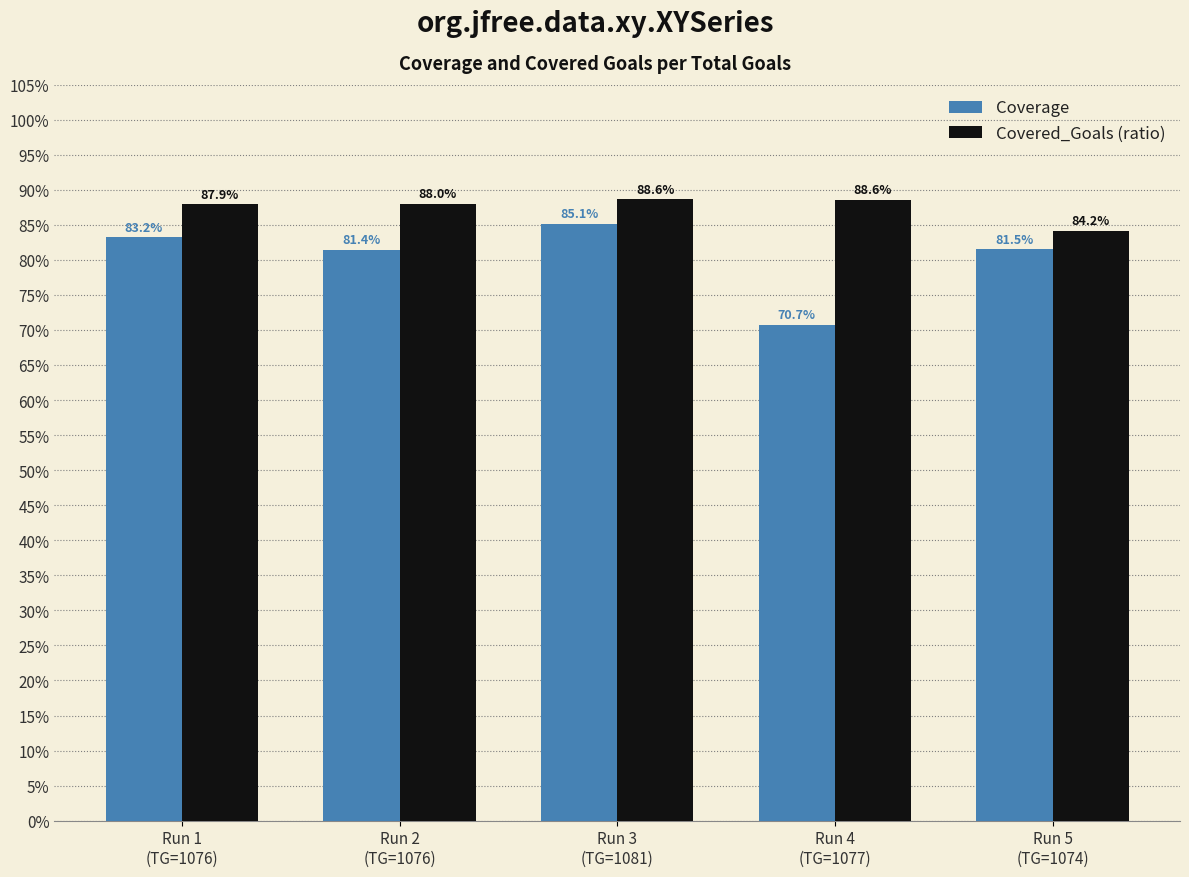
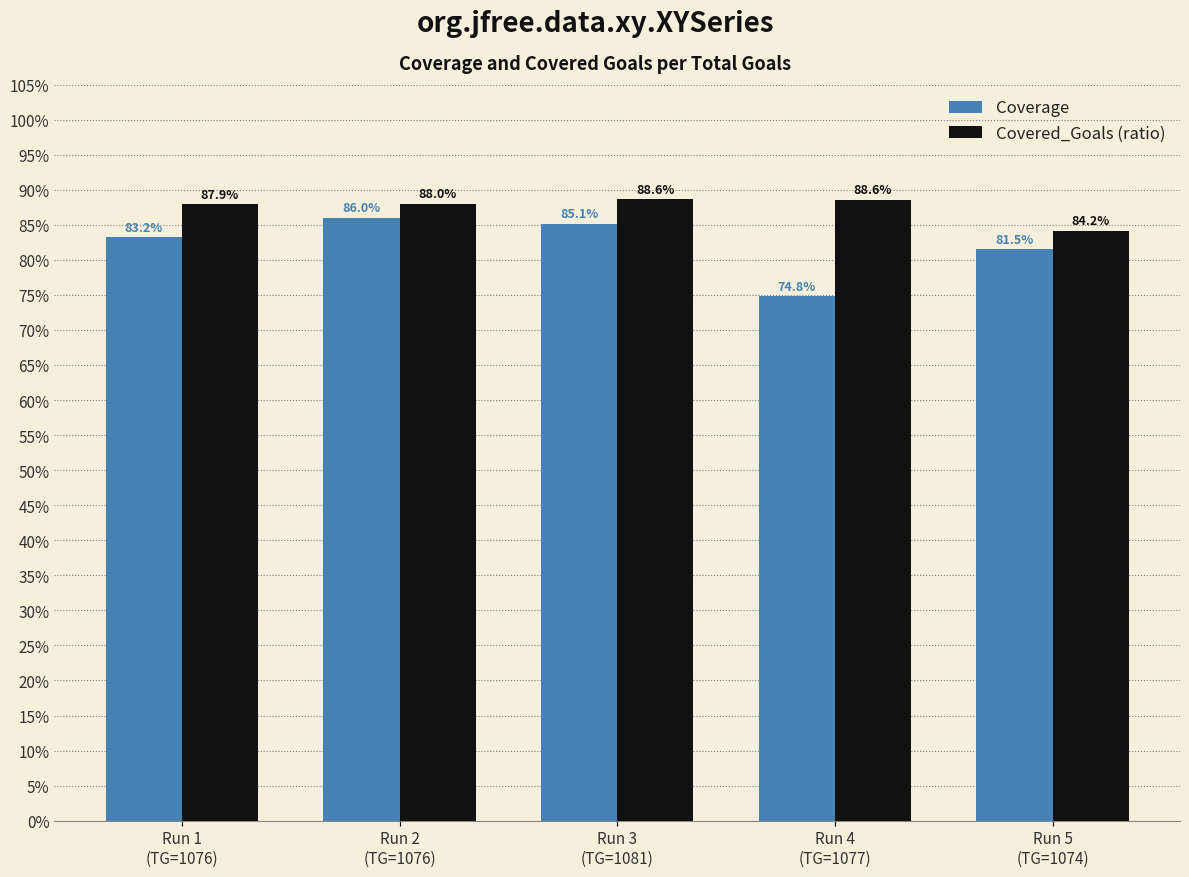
  {
    "Coverage": {
      "Run 1 (TG=1076)": "83.2%",
-     "Run 2 (TG=1076)": "81.4%",
+     "Run 2 (TG=1076)": "86.0%",
      "Run 3 (TG=1081)": "85.1%",
-     "Run 4 (TG=1077)": "70.7%",
+     "Run 4 (TG=1077)": "74.8%",
      "Run 5 (TG=1074)": "81.5%"
    },
    "Covered_Goals (ratio)": {
      "Run 1 (TG=1076)": "87.9%",
      "Run 2 (TG=1076)": "88.0%",
      "Run 3 (TG=1081)": "88.6%",
      "Run 4 (TG=1077)": "88.6%",
      "Run 5 (TG=1074)": "84.2%"
    }
  }
